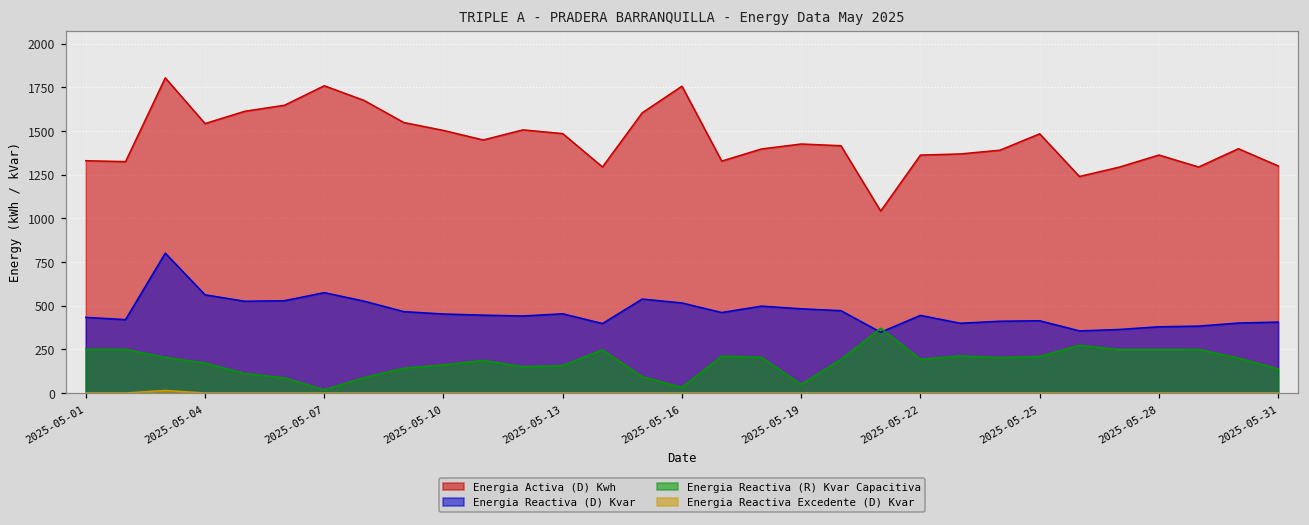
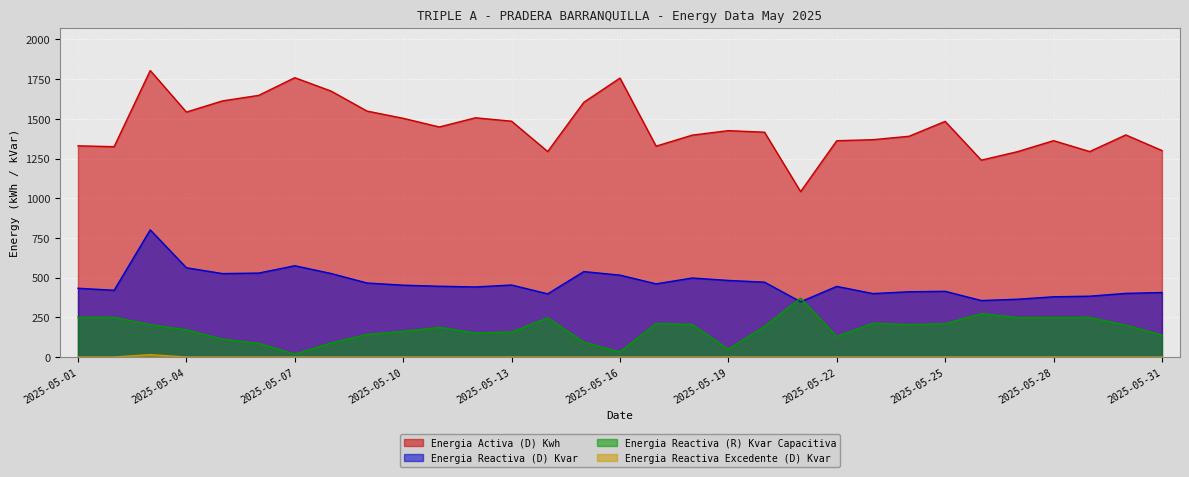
  {
    "Energia Activa (D) Kwh": {
      "2025-05-01": 1330,
      "2025-05-04": 1540,
      "2025-05-07": 1760,
      "2025-05-10": 1500,
      "2025-05-13": 1490,
      "2025-05-16": 1760,
      "2025-05-19": 1430,
      "2025-05-22": 1360,
      "2025-05-25": 1480,
      "2025-05-28": 1360,
      "2025-05-31": 1300
    },
    "Energia Reactiva (D) Kvar": {
      "2025-05-01": 430,
      "2025-05-04": 560,
      "2025-05-07": 570,
      "2025-05-10": 450,
      "2025-05-13": 450,
      "2025-05-16": 520,
      "2025-05-19": 480,
      "2025-05-22": 440,
      "2025-05-25": 410,
      "2025-05-28": 380,
      "2025-05-31": 410
    },
    "Energia Reactiva (R) Kvar Capacitiva": {
      "2025-05-01": 250,
      "2025-05-04": 170,
      "2025-05-07": 20,
      "2025-05-10": 160,
      "2025-05-13": 160,
      "2025-05-16": 30,
      "2025-05-19": 50,
-     "2025-05-22": 190,
+     "2025-05-22": 130,
      "2025-05-25": 210,
      "2025-05-28": 250,
      "2025-05-31": 140
    },
    "Energia Reactiva Excedente (D) Kvar": {
      "2025-05-01": 0,
      "2025-05-04": 0,
      "2025-05-07": 0,
      "2025-05-10": 0,
      "2025-05-13": 0,
      "2025-05-16": 0,
      "2025-05-19": 0,
      "2025-05-22": 0,
      "2025-05-25": 0,
      "2025-05-28": 0,
      "2025-05-31": 0
    }
  }
